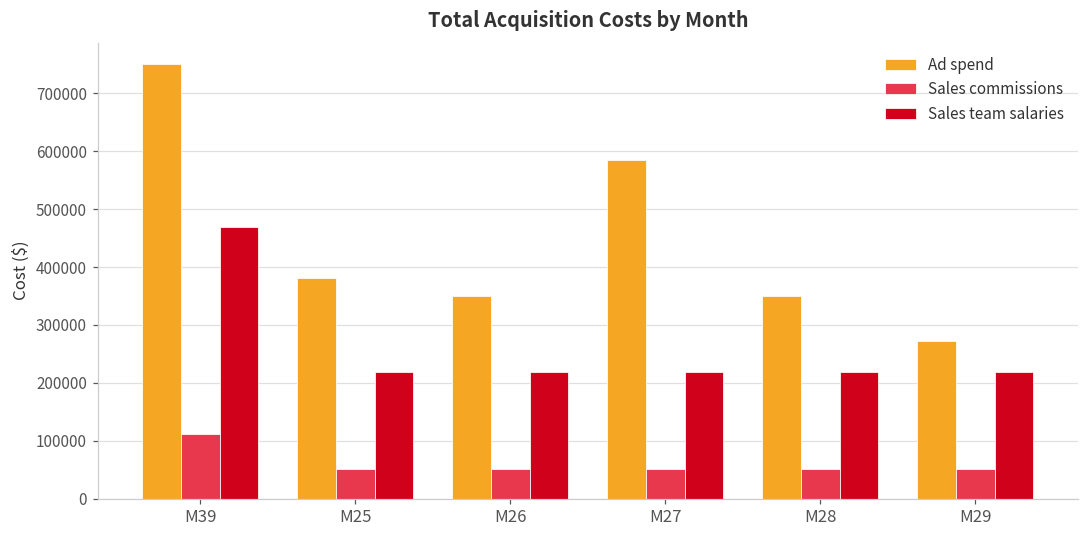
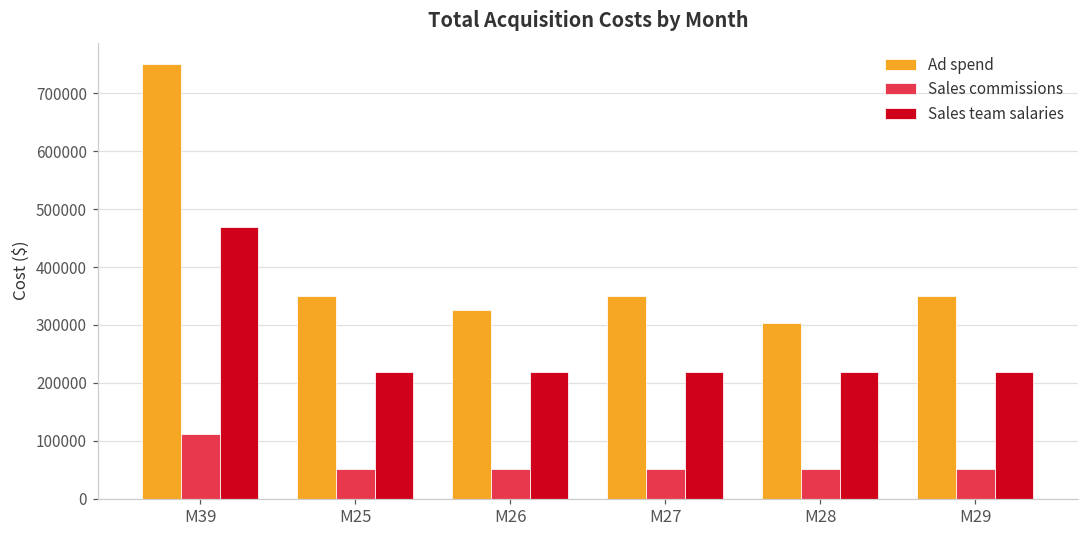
  {
    "Ad spend": {
      "M39": 750000,
-     "M25": 380000,
-     "M26": 350000,
-     "M27": 590000,
-     "M28": 350000,
-     "M29": 270000
+     "M25": 350000,
+     "M26": 330000,
+     "M27": 350000,
+     "M28": 300000,
+     "M29": 350000
    },
    "Sales commissions": {
      "M39": 110000,
      "M25": 50000,
      "M26": 50000,
      "M27": 50000,
      "M28": 50000,
      "M29": 50000
    },
    "Sales team salaries": {
      "M39": 470000,
      "M25": 220000,
      "M26": 220000,
      "M27": 220000,
      "M28": 220000,
      "M29": 220000
    }
  }
